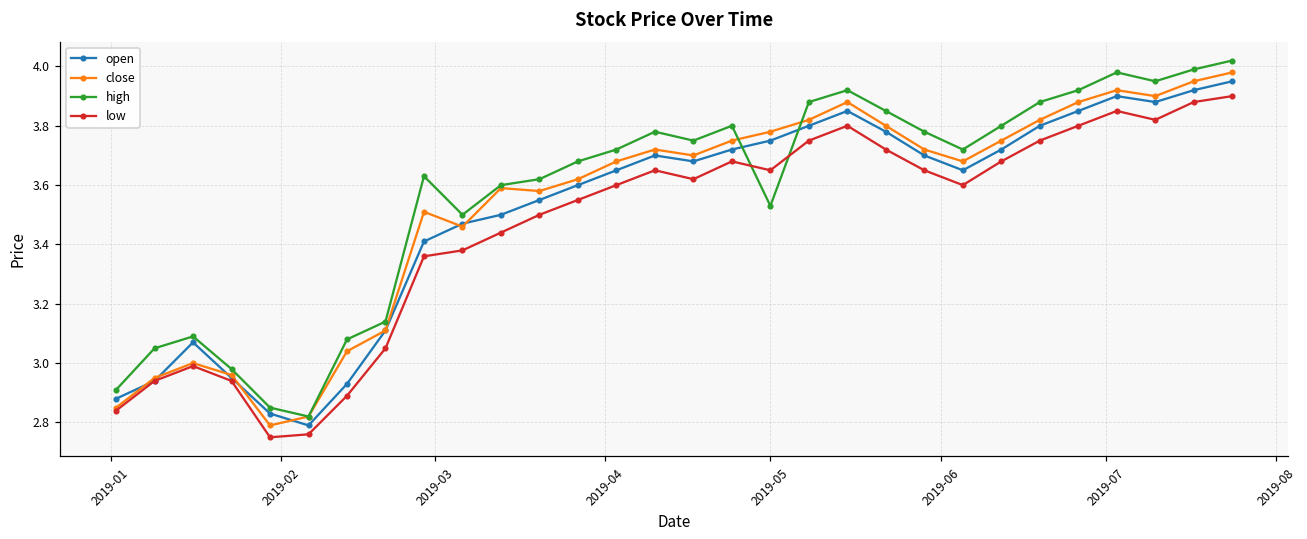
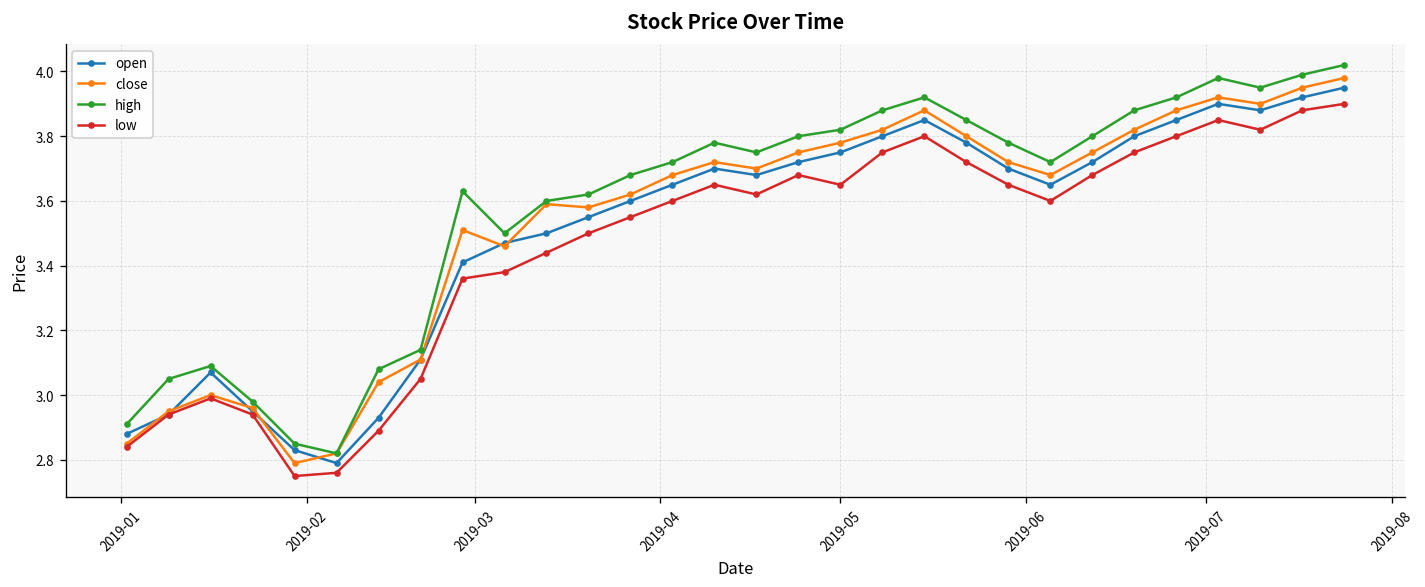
  {
    "open": {
      "2019-05": 3.75
    },
    "close": {
      "2019-05": 3.78
    },
    "high": {
-     "2019-05": 3.53
+     "2019-05": 3.82
    },
    "low": {
      "2019-05": 3.65
    }
  }
